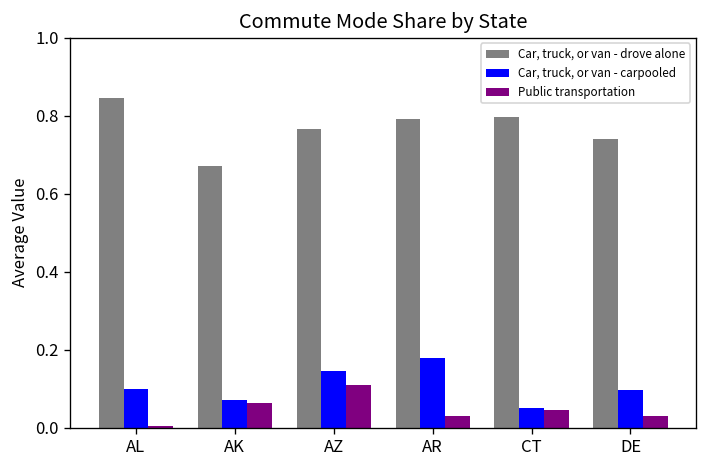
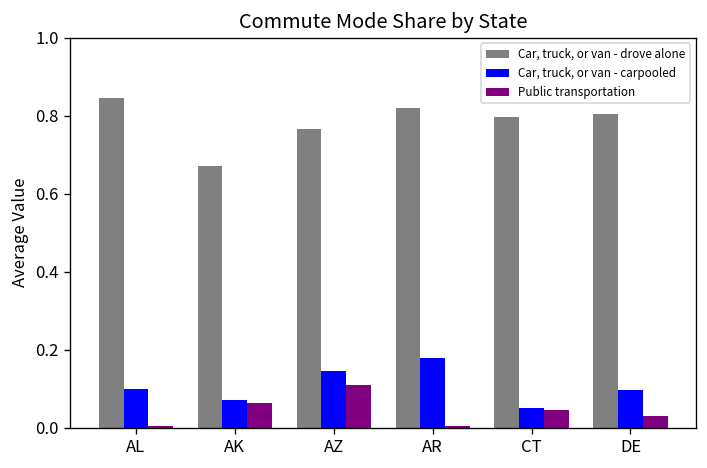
  {
    "Car, truck, or van - drove alone": {
      "AL": 0.85,
      "AK": 0.67,
      "AZ": 0.77,
-     "AR": 0.79,
+     "AR": 0.82,
      "CT": 0.80,
-     "DE": 0.74
+     "DE": 0.80
    },
    "Car, truck, or van - carpooled": {
      "AL": 0.10,
      "AK": 0.07,
      "AZ": 0.15,
      "AR": 0.18,
      "CT": 0.05,
      "DE": 0.10
    },
    "Public transportation": {
      "AK": 0.06,
      "AZ": 0.11,
-     "AR": 0.03,
+     "AR": 0.01,
      "CT": 0.05,
      "DE": 0.03
    }
  }
